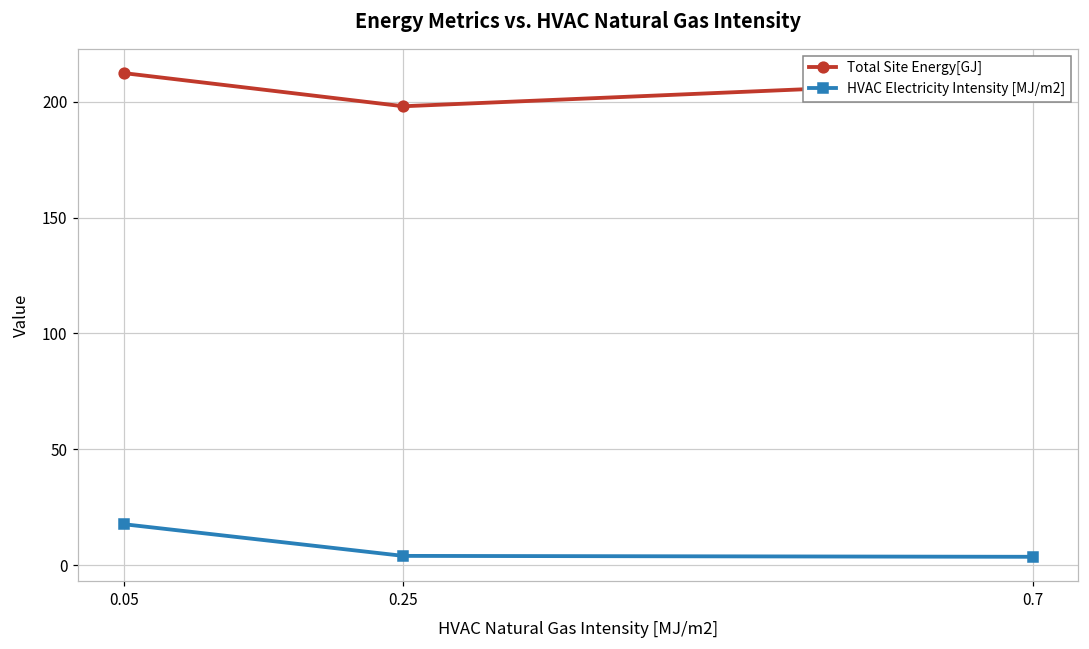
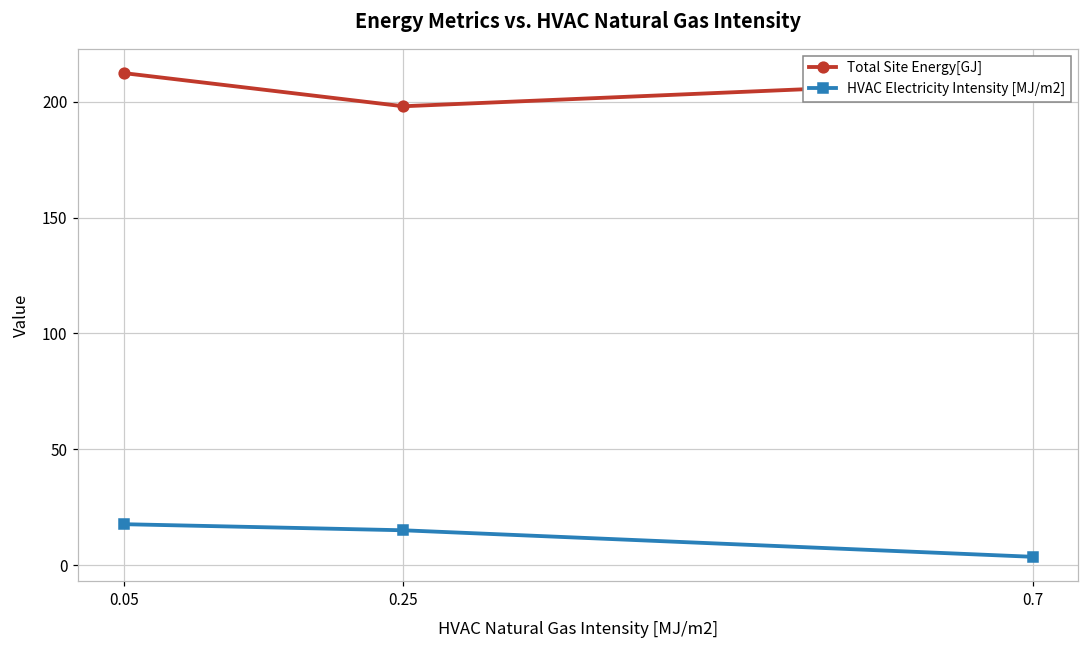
  {
    "Total Site Energy[GJ]": {
      "0.05": 212,
      "0.25": 198
    },
    "HVAC Electricity Intensity [MJ/m2]": {
      "0.05": 18,
-     "0.25": 4,
+     "0.25": 15,
      "0.7": 4
    }
  }
